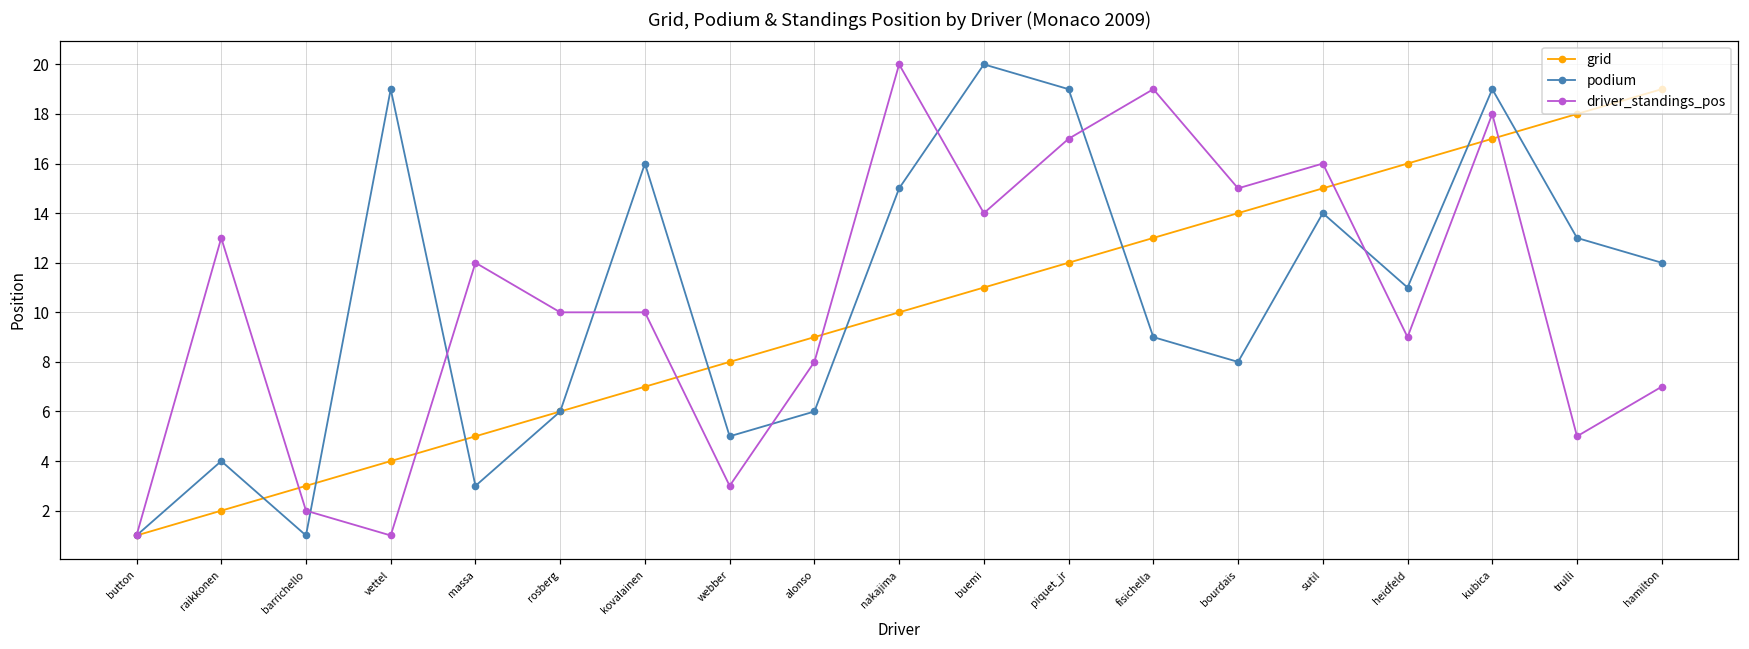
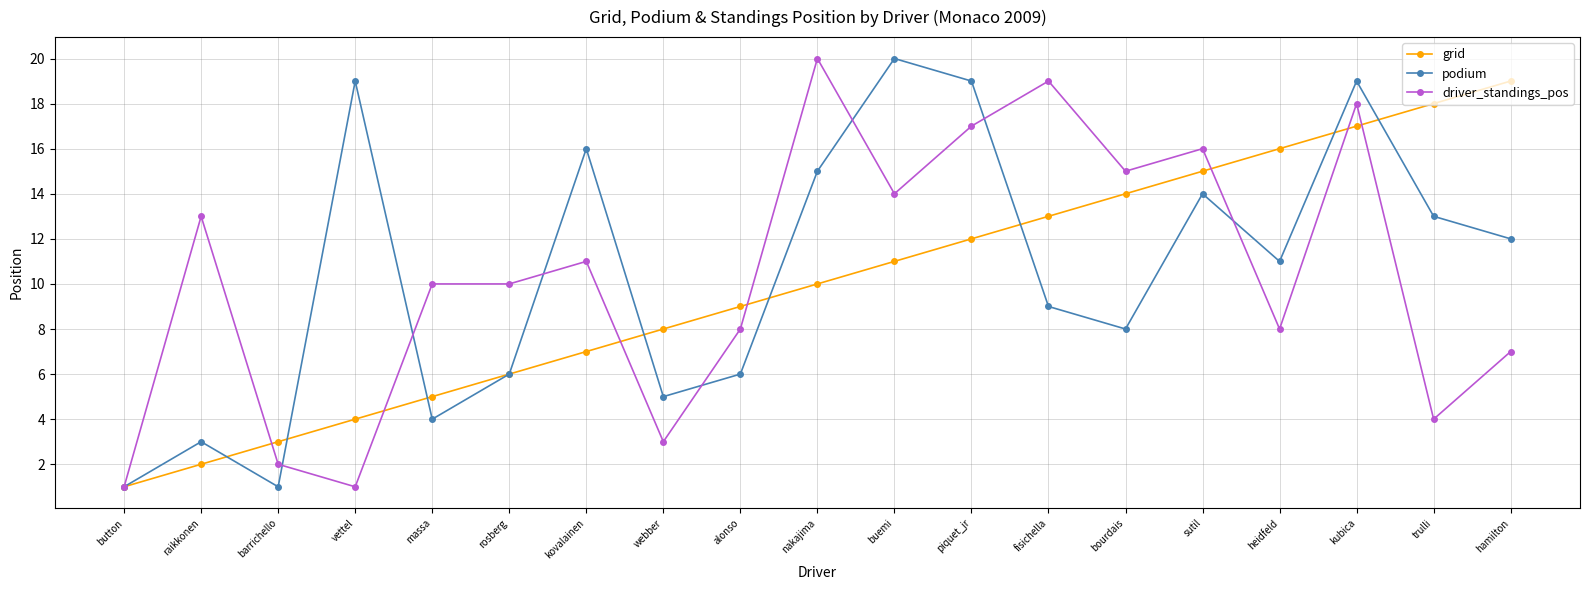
  {
    "grid": {
      "raikkonen": 2,
      "barrichello": 3,
      "vettel": 4,
      "massa": 5,
      "kovalainen": 7,
      "webber": 8,
      "alonso": 9,
      "nakajima": 10,
      "buemi": 11,
      "piquet_jr": 12,
      "fisichella": 13,
      "bourdais": 14,
      "sutil": 15,
      "heidfeld": 16,
      "kubica": 17
    },
    "podium": {
-     "raikkonen": 4,
+     "raikkonen": 3,
      "barrichello": 1,
      "vettel": 19,
-     "massa": 3,
+     "massa": 4,
      "kovalainen": 16,
      "webber": 5,
      "alonso": 6,
      "nakajima": 15,
      "buemi": 20,
      "piquet_jr": 19,
      "fisichella": 9,
      "bourdais": 8,
      "sutil": 14,
      "heidfeld": 11,
      "kubica": 19,
      "trulli": 13,
      "hamilton": 12
    },
    "driver_standings_pos": {
      "raikkonen": 13,
      "barrichello": 2,
      "vettel": 1,
-     "massa": 12,
+     "massa": 10,
      "rosberg": 10,
-     "kovalainen": 10,
+     "kovalainen": 11,
      "webber": 3,
      "alonso": 8,
      "nakajima": 20,
      "buemi": 14,
      "piquet_jr": 17,
      "fisichella": 19,
      "bourdais": 15,
      "sutil": 16,
-     "heidfeld": 9,
+     "heidfeld": 8,
      "kubica": 18,
-     "trulli": 5,
+     "trulli": 4,
      "hamilton": 7
    }
  }
